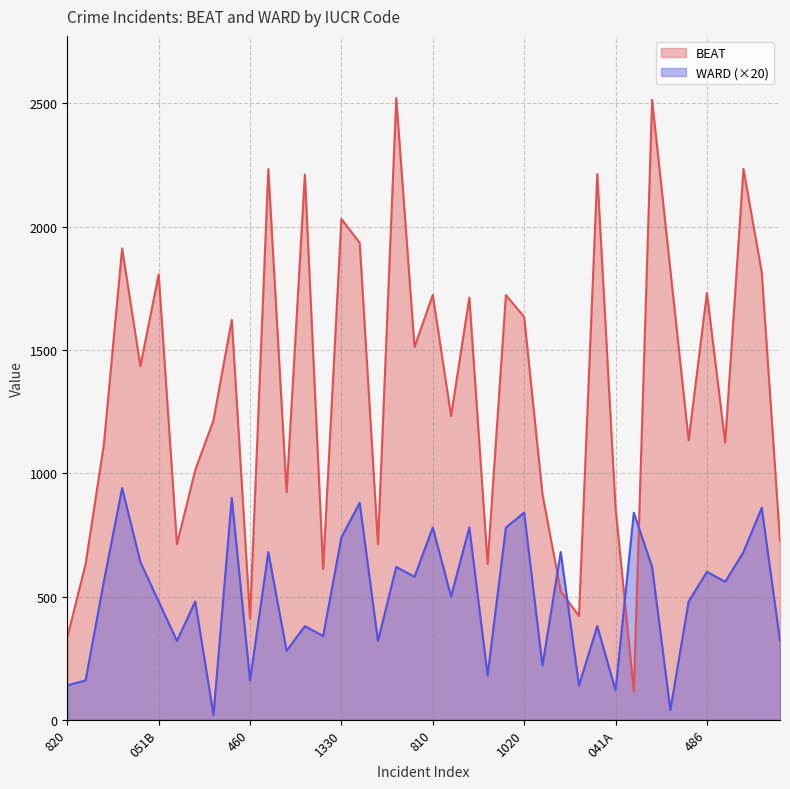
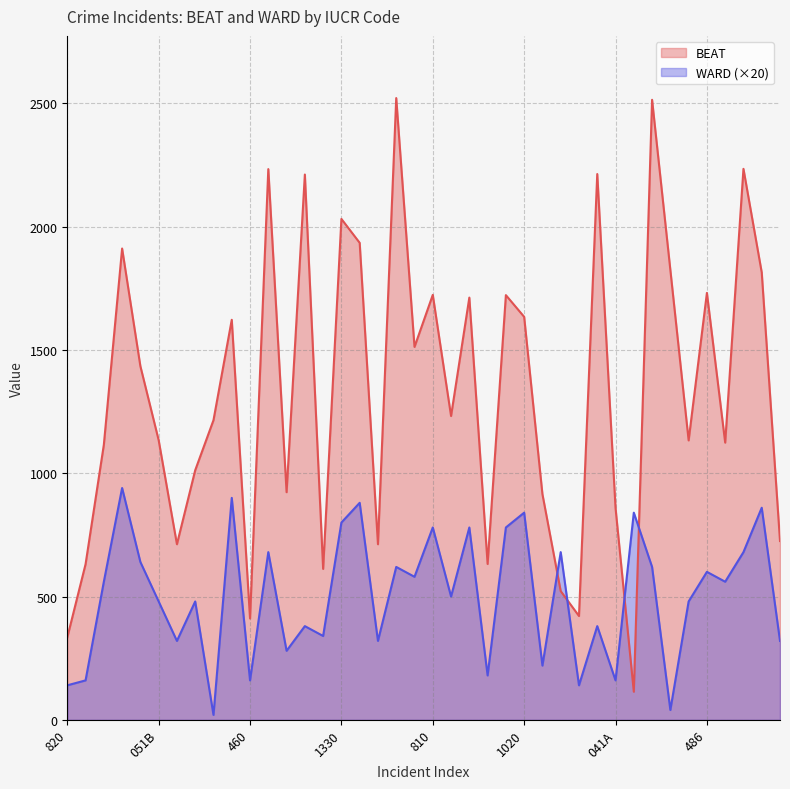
  {
    "BEAT": {
-     "051B": 1810,
+     "051B": 1130,
      "1330": 2030,
      "1020": 1630,
      "041A": 860
    },
    "WARD (×20)": {
      "051B": 480,
-     "1330": 740,
+     "1330": 800,
      "1020": 840,
-     "041A": 120
+     "041A": 160
    }
  }
